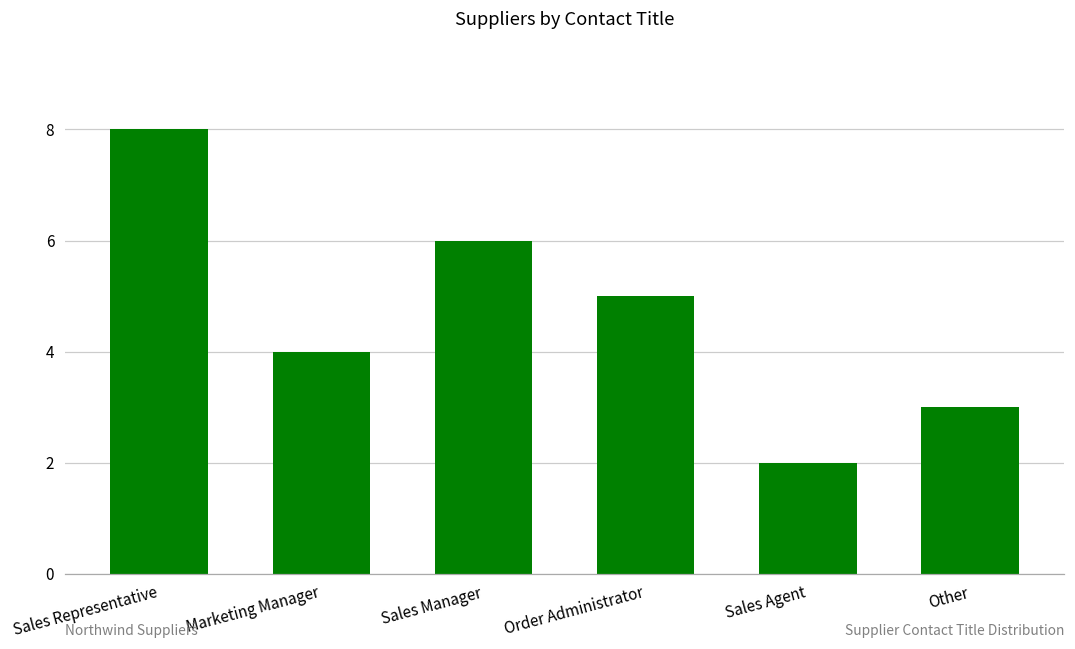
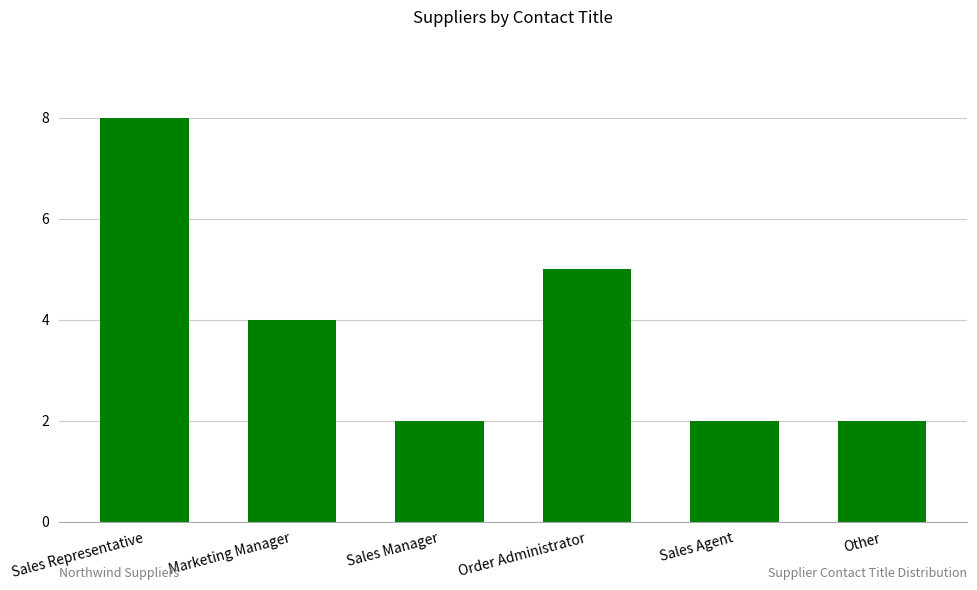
  {
    "Sales Representative": 8,
    "Marketing Manager": 4,
-   "Sales Manager": 6,
+   "Sales Manager": 2,
    "Order Administrator": 5,
    "Sales Agent": 2,
-   "Other": 3
+   "Other": 2
  }
